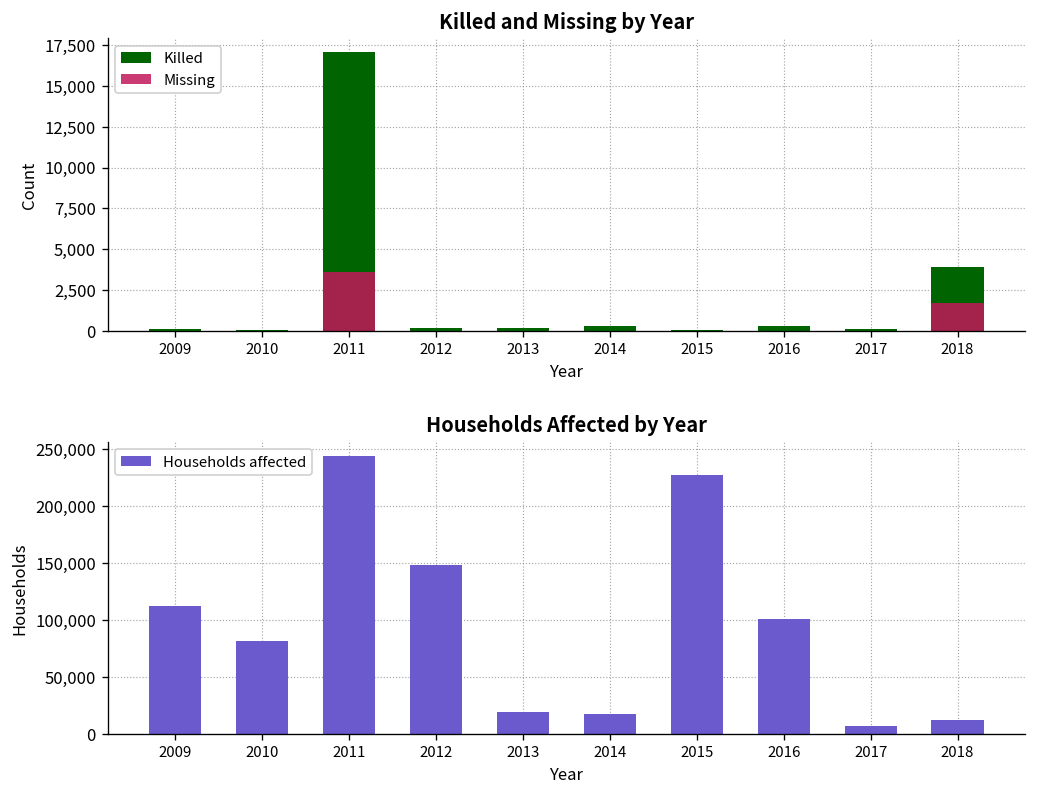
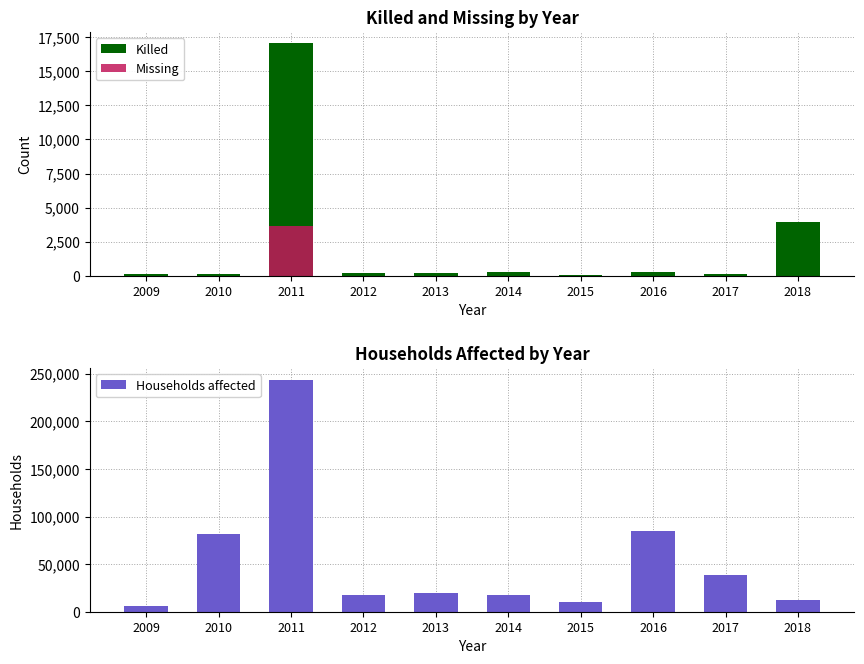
  {
    "Killed and Missing by Year": {
      "Killed": {
        "2011": "17,100",
        "2012": "200",
        "2014": "300",
        "2016": "300",
        "2018": "3,900"
      },
      "Missing": {
-       "2018": "1,700"
+       "2018": "0"
      }
    },
    "Households Affected by Year": {
-     "2009": "110,000",
+     "2009": "10,000",
      "2010": "80,000",
      "2011": "240,000",
-     "2012": "150,000",
+     "2012": "20,000",
      "2013": "20,000",
      "2014": "20,000",
-     "2015": "230,000",
-     "2016": "100,000",
-     "2017": "10,000",
+     "2015": "10,000",
+     "2016": "90,000",
+     "2017": "40,000",
      "2018": "10,000"
    }
  }
